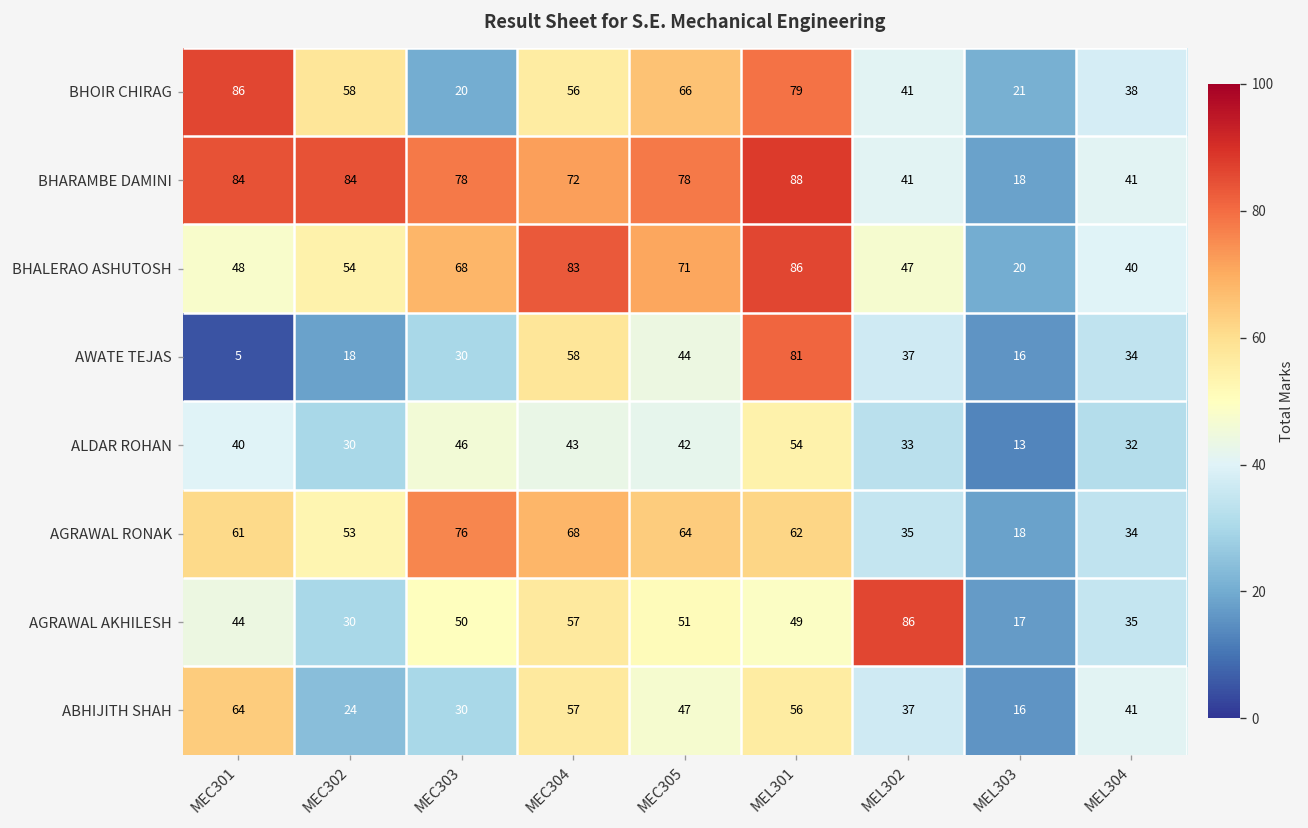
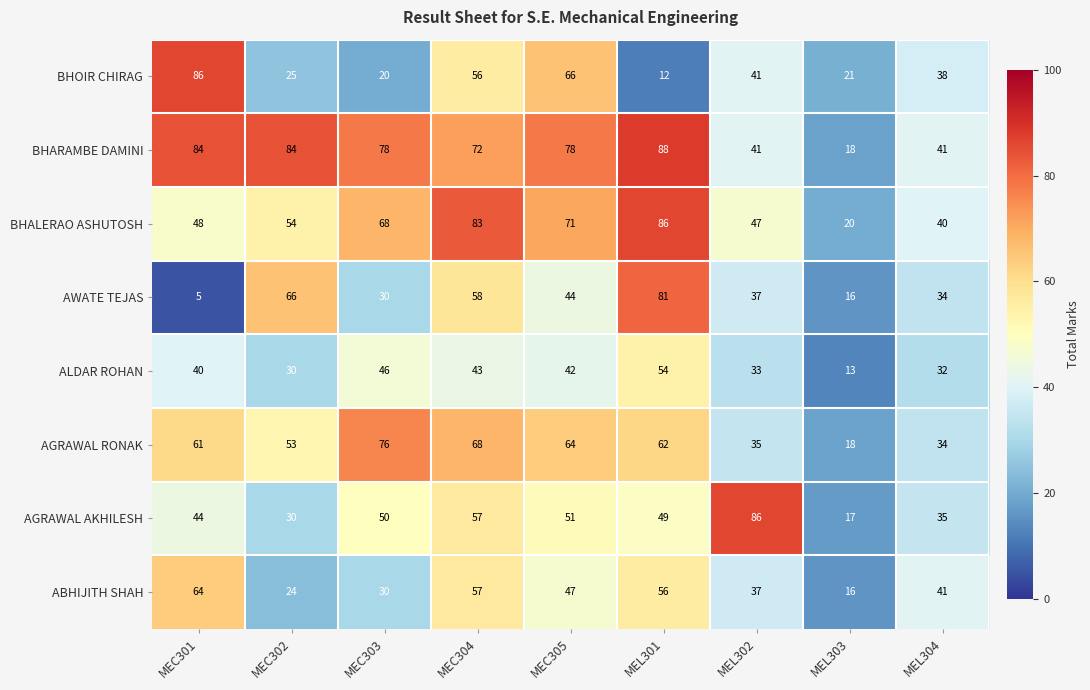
  {
    "BHOIR CHIRAG": {
      "MEC301": 86,
-     "MEC302": 58,
+     "MEC302": 25,
      "MEC303": 20,
      "MEC304": 56,
      "MEC305": 66,
-     "MEL301": 79,
+     "MEL301": 12,
      "MEL302": 41,
      "MEL303": 21,
      "MEL304": 38
    },
    "BHARAMBE DAMINI": {
      "MEC301": 84,
      "MEC302": 84,
      "MEC303": 78,
      "MEC304": 72,
      "MEC305": 78,
      "MEL301": 88,
      "MEL302": 41,
      "MEL303": 18,
      "MEL304": 41
    },
    "BHALERAO ASHUTOSH": {
      "MEC301": 48,
      "MEC302": 54,
      "MEC303": 68,
      "MEC304": 83,
      "MEC305": 71,
      "MEL301": 86,
      "MEL302": 47,
      "MEL303": 20,
      "MEL304": 40
    },
    "AWATE TEJAS": {
      "MEC301": 5,
-     "MEC302": 18,
+     "MEC302": 66,
      "MEC303": 30,
      "MEC304": 58,
      "MEC305": 44,
      "MEL301": 81,
      "MEL302": 37,
      "MEL303": 16,
      "MEL304": 34
    },
    "ALDAR ROHAN": {
      "MEC301": 40,
      "MEC302": 30,
      "MEC303": 46,
      "MEC304": 43,
      "MEC305": 42,
      "MEL301": 54,
      "MEL302": 33,
      "MEL303": 13,
      "MEL304": 32
    },
    "AGRAWAL RONAK": {
      "MEC301": 61,
      "MEC302": 53,
      "MEC303": 76,
      "MEC304": 68,
      "MEC305": 64,
      "MEL301": 62,
      "MEL302": 35,
      "MEL303": 18,
      "MEL304": 34
    },
    "AGRAWAL AKHILESH": {
      "MEC301": 44,
      "MEC302": 30,
      "MEC303": 50,
      "MEC304": 57,
      "MEC305": 51,
      "MEL301": 49,
      "MEL302": 86,
      "MEL303": 17,
      "MEL304": 35
    },
    "ABHIJITH SHAH": {
      "MEC301": 64,
      "MEC302": 24,
      "MEC303": 30,
      "MEC304": 57,
      "MEC305": 47,
      "MEL301": 56,
      "MEL302": 37,
      "MEL303": 16,
      "MEL304": 41
    }
  }
